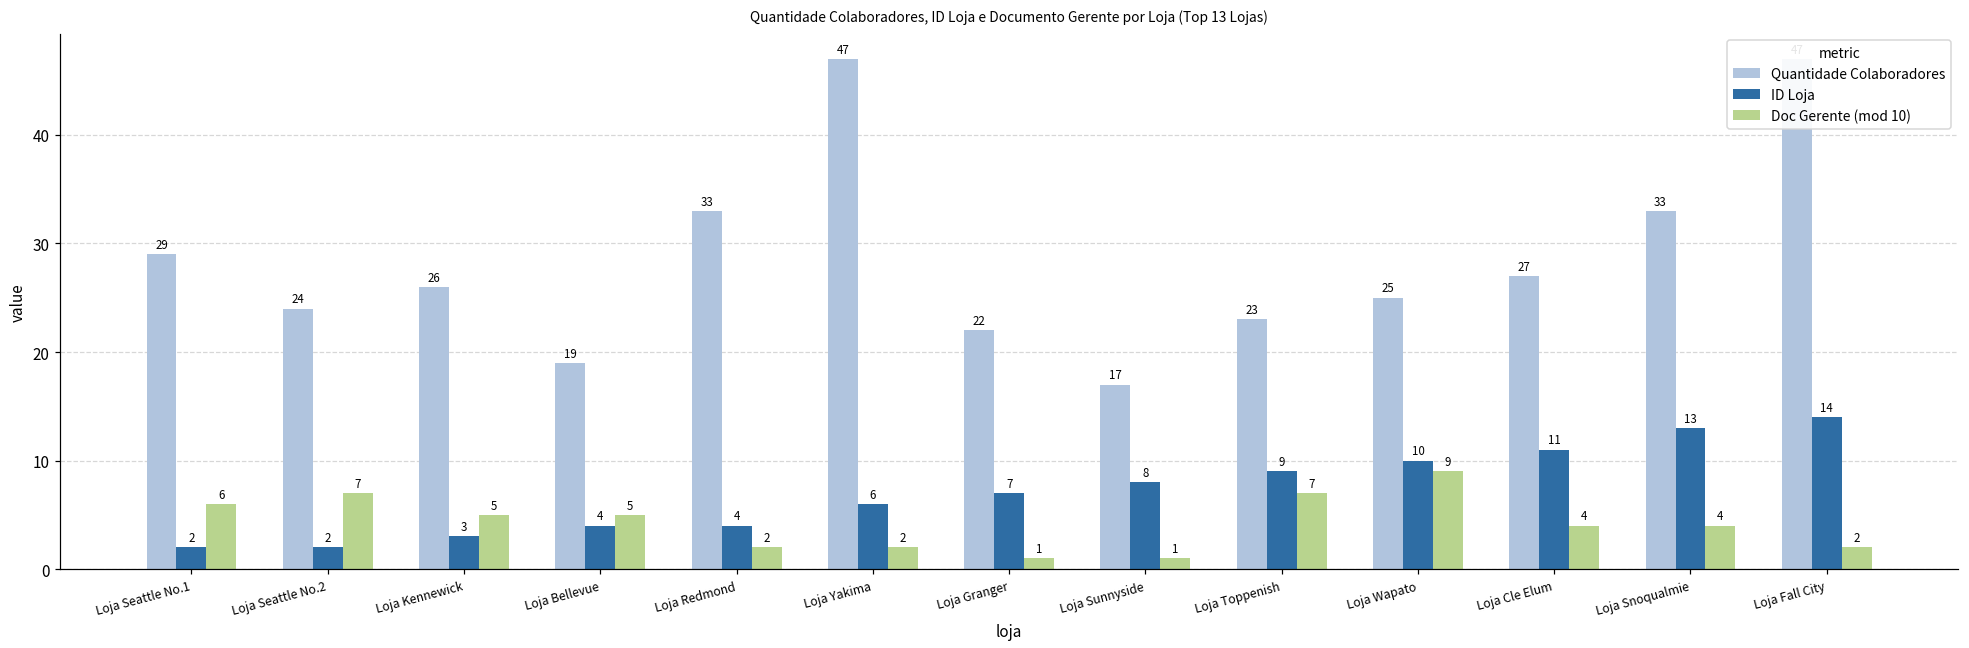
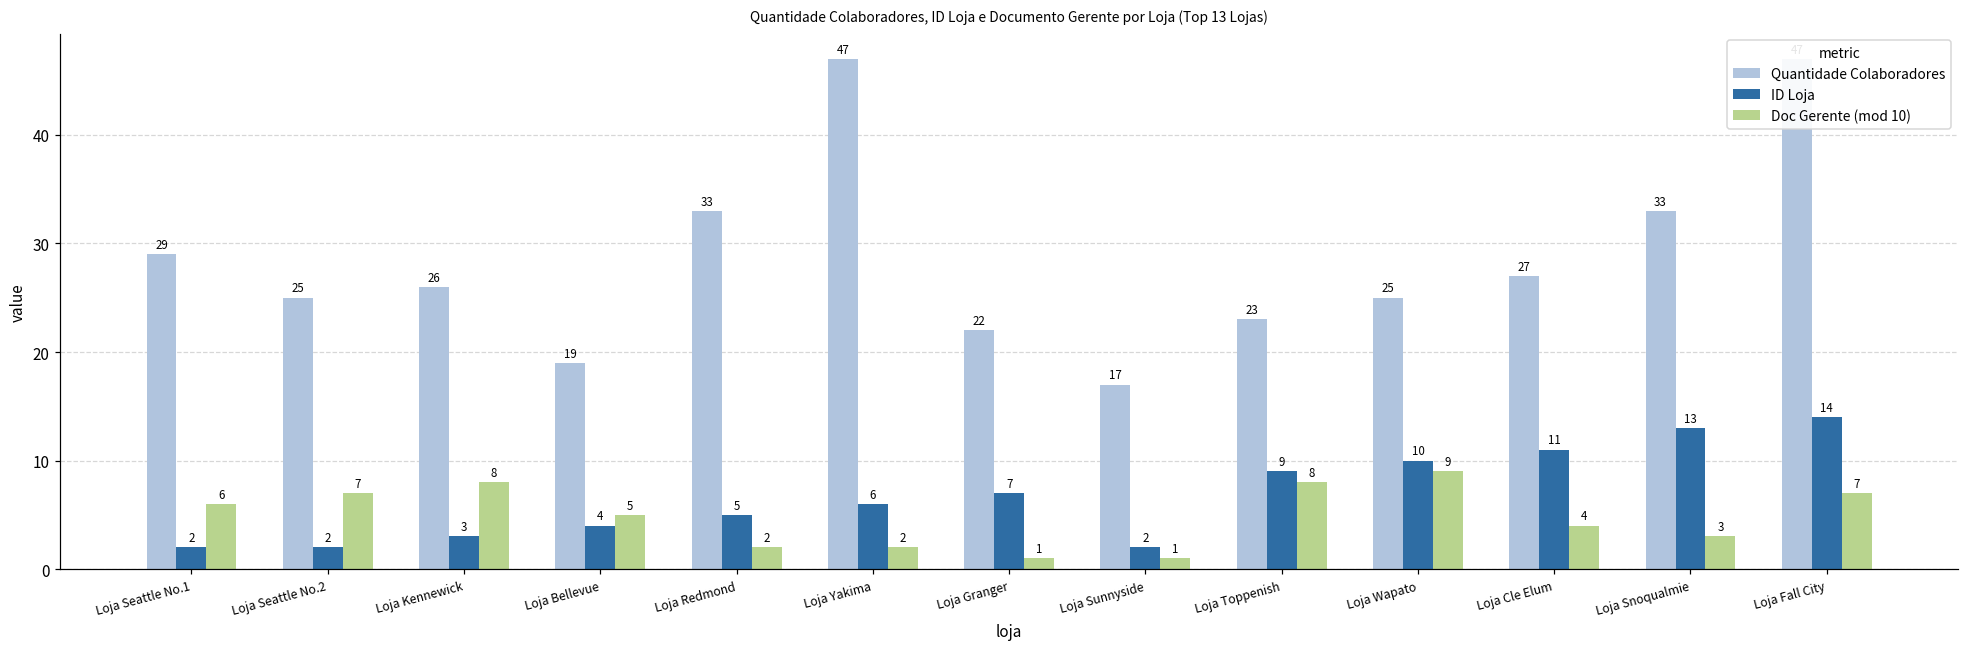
  {
    "Quantidade Colaboradores": {
      "Loja Seattle No.1": 29,
-     "Loja Seattle No.2": 24,
+     "Loja Seattle No.2": 25,
      "Loja Kennewick": 26,
      "Loja Bellevue": 19,
      "Loja Redmond": 33,
      "Loja Yakima": 47,
      "Loja Granger": 22,
      "Loja Sunnyside": 17,
      "Loja Toppenish": 23,
      "Loja Wapato": 25,
      "Loja Cle Elum": 27,
      "Loja Snoqualmie": 33
    },
    "ID Loja": {
      "Loja Seattle No.1": 2,
      "Loja Seattle No.2": 2,
      "Loja Kennewick": 3,
      "Loja Bellevue": 4,
-     "Loja Redmond": 4,
+     "Loja Redmond": 5,
      "Loja Yakima": 6,
      "Loja Granger": 7,
-     "Loja Sunnyside": 8,
+     "Loja Sunnyside": 2,
      "Loja Toppenish": 9,
      "Loja Wapato": 10,
      "Loja Cle Elum": 11,
      "Loja Snoqualmie": 13,
      "Loja Fall City": 14
    },
    "Doc Gerente (mod 10)": {
      "Loja Seattle No.1": 6,
      "Loja Seattle No.2": 7,
-     "Loja Kennewick": 5,
+     "Loja Kennewick": 8,
      "Loja Bellevue": 5,
      "Loja Redmond": 2,
      "Loja Yakima": 2,
      "Loja Granger": 1,
      "Loja Sunnyside": 1,
-     "Loja Toppenish": 7,
+     "Loja Toppenish": 8,
      "Loja Wapato": 9,
      "Loja Cle Elum": 4,
-     "Loja Snoqualmie": 4,
-     "Loja Fall City": 2
+     "Loja Snoqualmie": 3,
+     "Loja Fall City": 7
    }
  }
